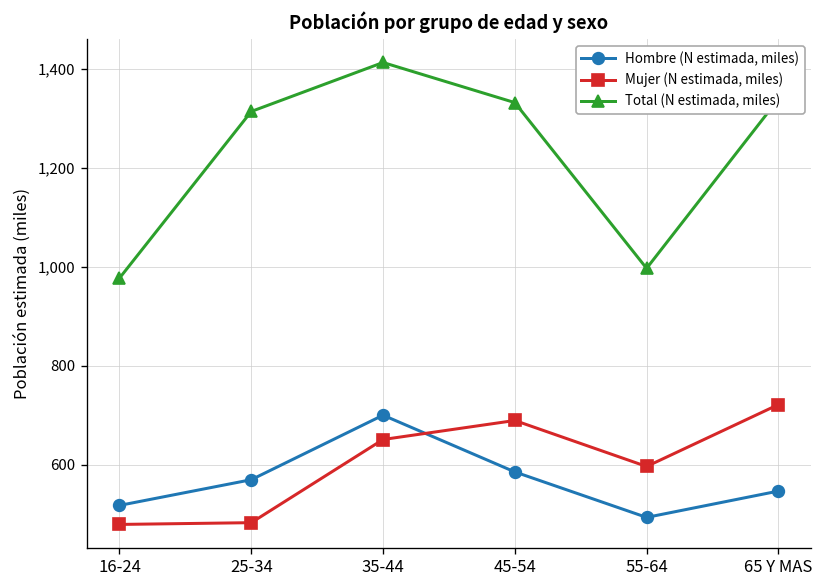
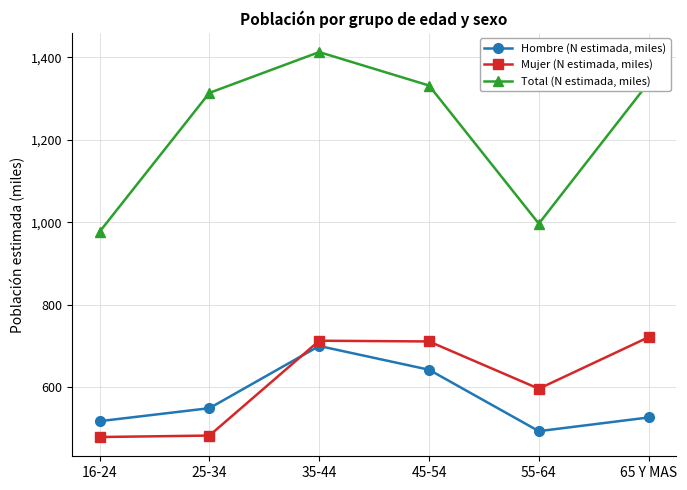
  {
    "Hombre (N estimada, miles)": {
      "16-24": "520",
-     "25-34": "570",
+     "25-34": "550",
      "35-44": "700",
-     "45-54": "590",
+     "45-54": "640",
      "55-64": "490",
-     "65 Y MAS": "550"
+     "65 Y MAS": "530"
    },
    "Mujer (N estimada, miles)": {
      "16-24": "480",
      "25-34": "480",
-     "35-44": "650",
-     "45-54": "690",
+     "35-44": "710",
+     "45-54": "710",
      "55-64": "600",
      "65 Y MAS": "720"
    },
    "Total (N estimada, miles)": {
      "16-24": "980",
      "25-34": "1,310",
      "35-44": "1,410",
      "45-54": "1,330",
      "55-64": "1,000"
    }
  }
